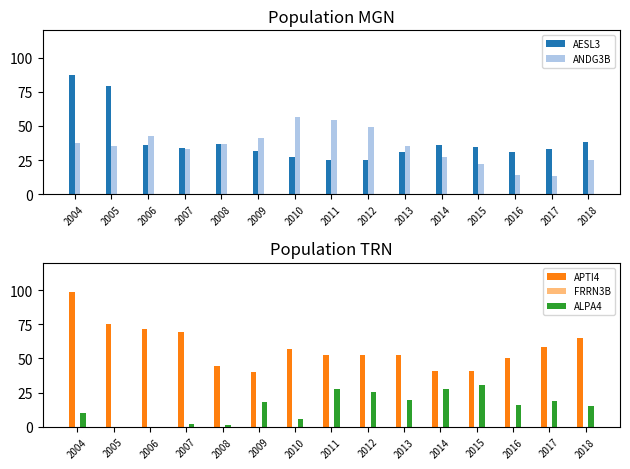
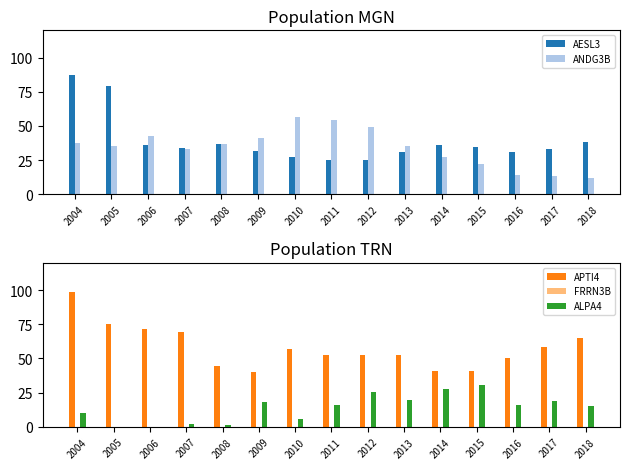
  {
    "Population MGN": {
      "AESL3": {
        "2004": 87,
        "2005": 79,
        "2006": 36,
        "2007": 34,
        "2008": 37,
        "2009": 31,
        "2010": 27,
        "2011": 25,
        "2012": 25,
        "2013": 31,
        "2014": 36,
        "2015": 34,
        "2016": 31,
        "2017": 33,
        "2018": 38
      },
      "ANDG3B": {
        "2004": 37,
        "2005": 36,
        "2006": 42,
        "2007": 33,
        "2008": 37,
        "2009": 42,
        "2010": 56,
        "2011": 54,
        "2012": 49,
        "2013": 35,
        "2014": 27,
        "2015": 22,
        "2016": 14,
        "2017": 13,
-       "2018": 25
+       "2018": 12
      }
    },
    "Population TRN": {
      "APTI4": {
        "2004": 99,
        "2005": 75,
        "2006": 71,
        "2007": 69,
        "2008": 45,
        "2009": 40,
        "2010": 57,
        "2011": 53,
        "2012": 52,
        "2013": 53,
        "2014": 41,
        "2015": 40,
        "2016": 50,
        "2017": 59,
        "2018": 65
      },
      "FRRN3B": {
        "2004": 0,
        "2005": 0,
        "2006": 0,
        "2007": 0,
        "2008": 0,
        "2009": 0,
        "2010": 0,
        "2011": 0,
        "2012": 0,
        "2013": 0,
        "2014": 0,
        "2015": 0,
        "2016": 0,
        "2017": 0,
        "2018": 0
      },
      "ALPA4": {
        "2004": 10,
        "2005": 0,
        "2006": 0,
        "2007": 2,
        "2009": 18,
        "2010": 5,
-       "2011": 27,
+       "2011": 16,
        "2012": 26,
        "2013": 20,
        "2014": 27,
        "2015": 30,
        "2016": 16,
        "2017": 19,
        "2018": 15
      }
    }
  }
